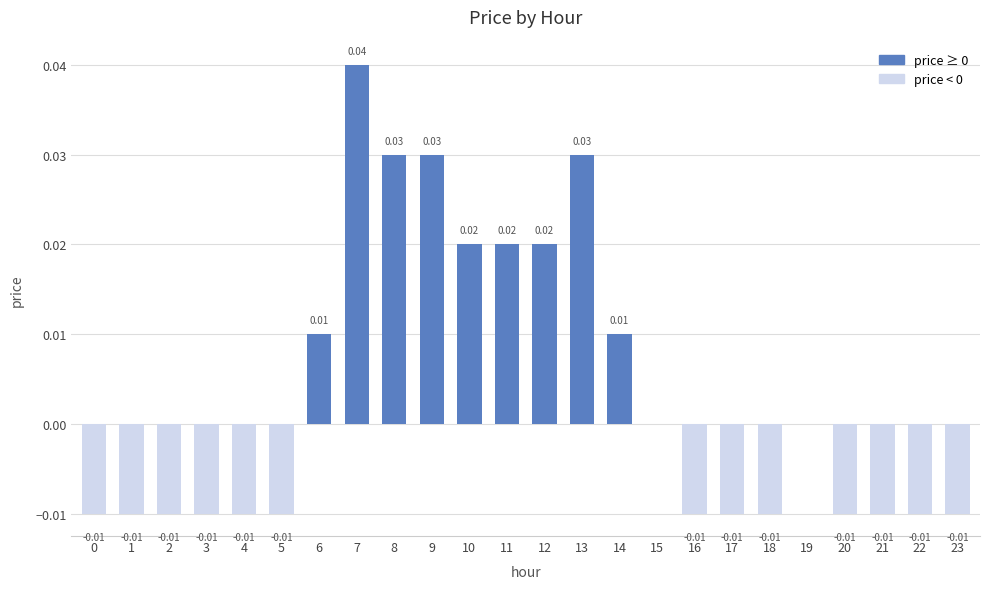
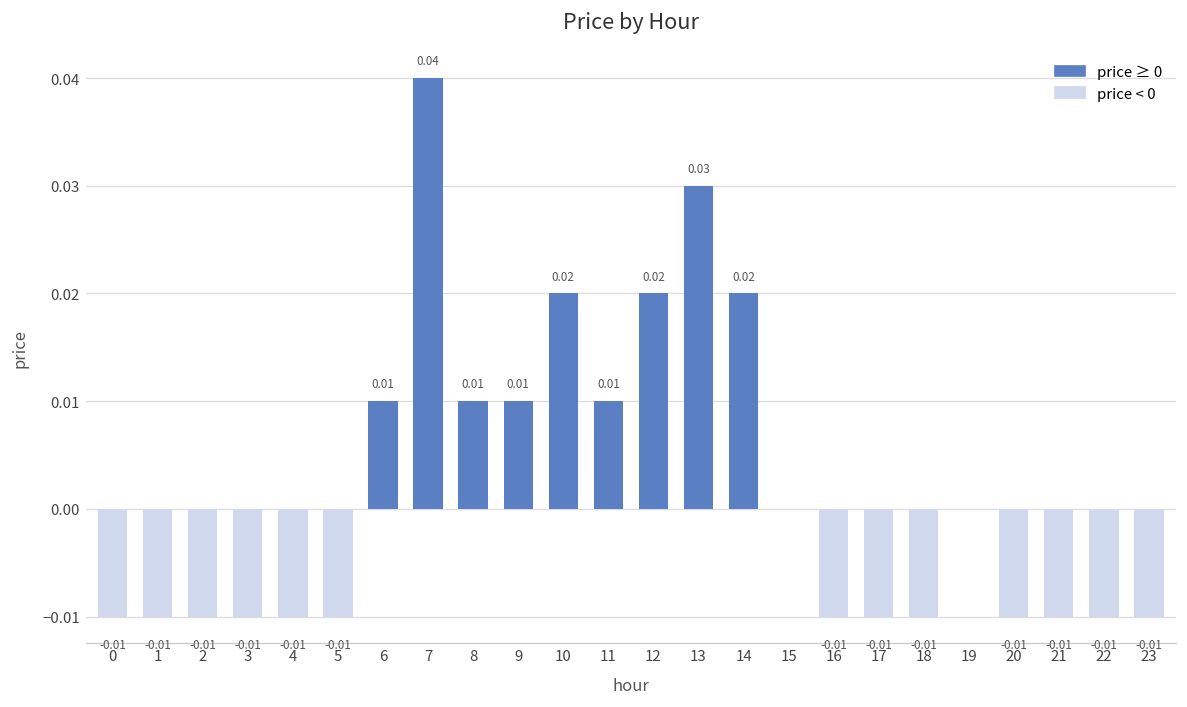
  {
    "0": -0.01,
    "1": -0.01,
    "2": -0.01,
    "3": -0.01,
    "4": -0.01,
    "5": -0.01,
    "6": 0.01,
    "7": 0.04,
-   "8": 0.03,
-   "9": 0.03,
+   "8": 0.01,
+   "9": 0.01,
    "10": 0.02,
-   "11": 0.02,
+   "11": 0.01,
    "12": 0.02,
    "13": 0.03,
-   "14": 0.01,
+   "14": 0.02,
    "16": -0.01,
    "17": -0.01,
    "18": -0.01,
    "20": -0.01,
    "21": -0.01,
    "22": -0.01,
    "23": -0.01
  }
